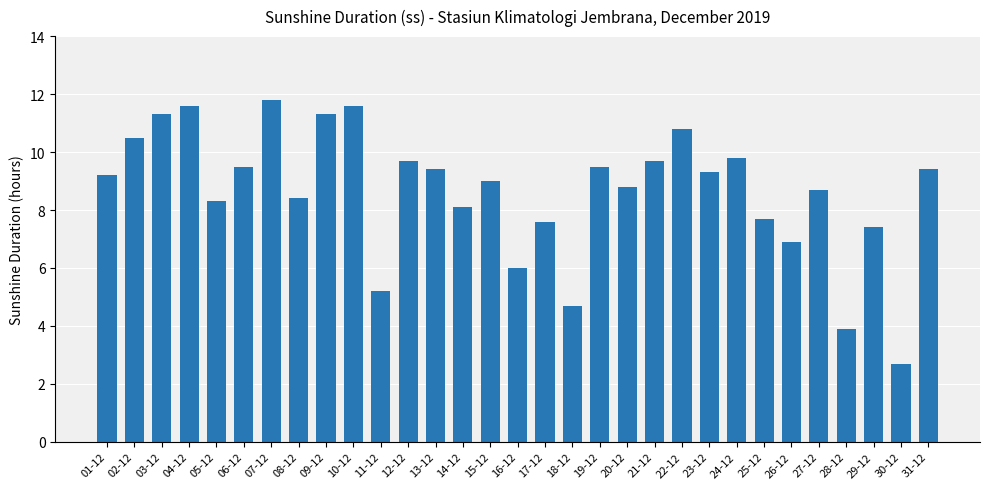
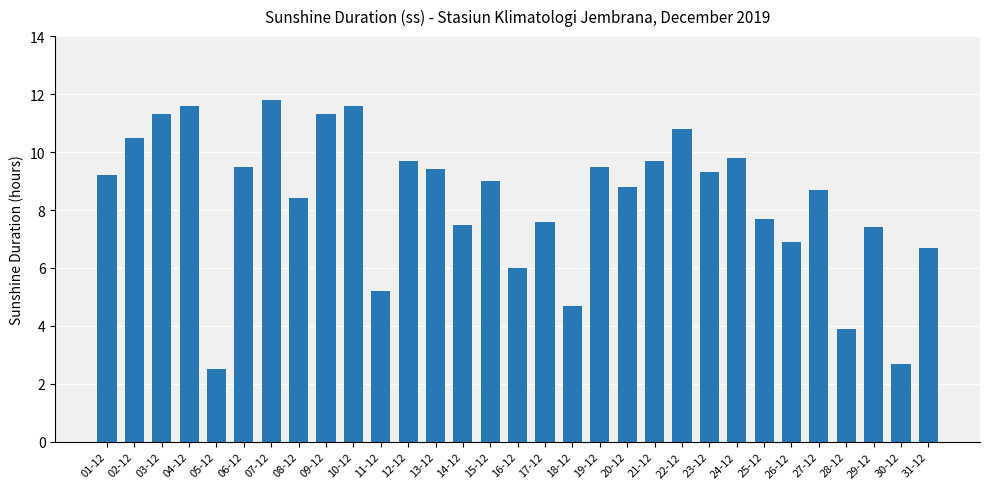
  {
    "01-12": 9.2,
    "02-12": 10.5,
    "03-12": 11.3,
    "04-12": 11.6,
-   "05-12": 8.3,
+   "05-12": 2.5,
    "06-12": 9.5,
    "07-12": 11.8,
    "08-12": 8.4,
    "09-12": 11.3,
    "10-12": 11.6,
    "11-12": 5.2,
    "12-12": 9.7,
    "13-12": 9.4,
-   "14-12": 8.1,
+   "14-12": 7.5,
    "15-12": 9.0,
    "16-12": 6.0,
    "17-12": 7.6,
    "18-12": 4.7,
    "19-12": 9.5,
    "20-12": 8.8,
    "21-12": 9.7,
    "22-12": 10.8,
    "23-12": 9.3,
    "24-12": 9.8,
    "25-12": 7.7,
    "26-12": 6.9,
    "27-12": 8.7,
    "28-12": 3.9,
    "29-12": 7.4,
    "30-12": 2.7,
-   "31-12": 9.4
+   "31-12": 6.7
  }
